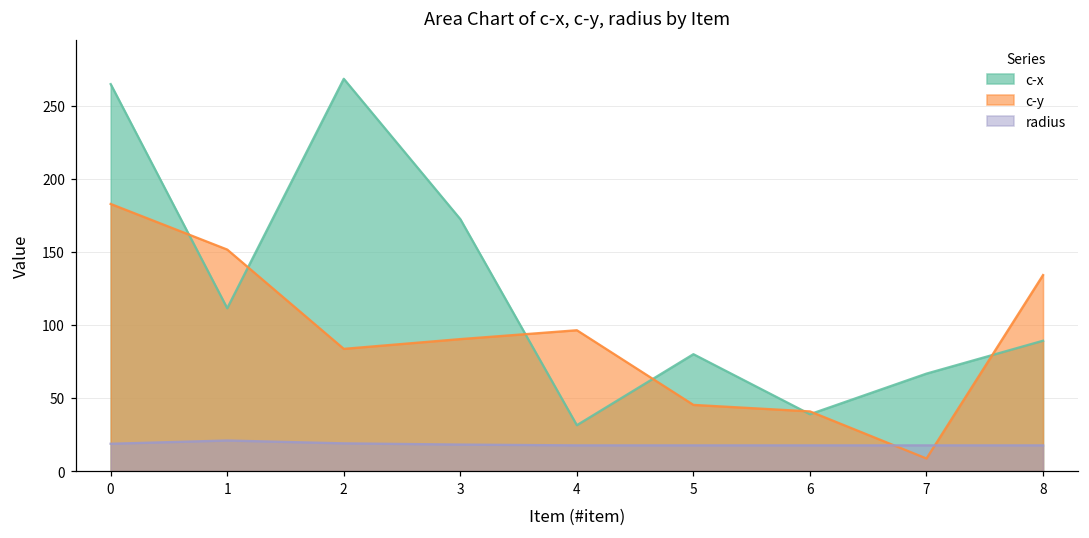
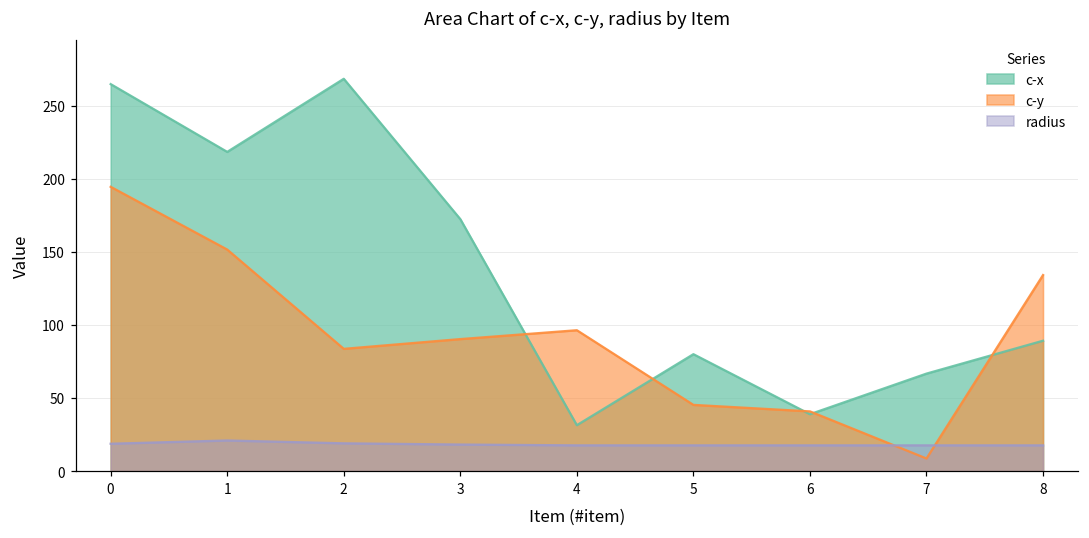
  {
    "c-x": {
      "0": 265,
-     "1": 111,
+     "1": 218,
      "2": 268,
      "3": 172,
      "4": 31,
      "5": 80,
      "6": 39,
      "7": 67,
      "8": 89
    },
    "c-y": {
-     "0": 183,
+     "0": 194,
      "1": 152,
      "2": 84,
      "3": 90,
      "4": 96,
      "5": 45,
      "6": 41,
      "7": 9,
      "8": 134
    },
    "radius": {
      "0": 19,
      "1": 21,
      "2": 19,
      "3": 18,
      "4": 18,
      "5": 18,
      "6": 18,
      "7": 18,
      "8": 18
    }
  }
